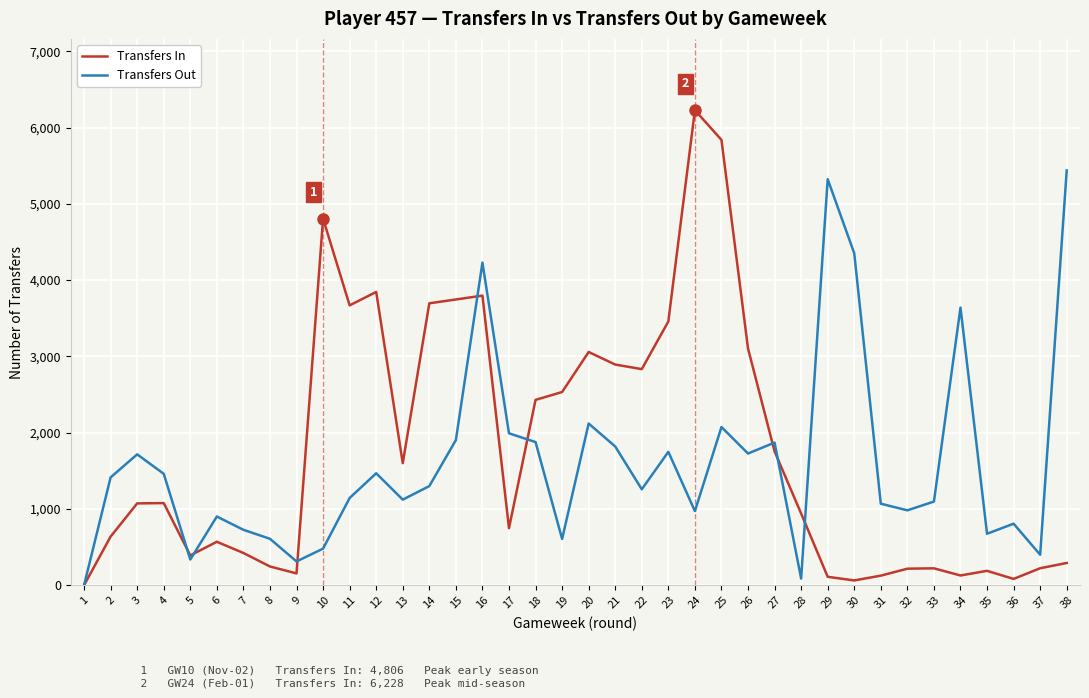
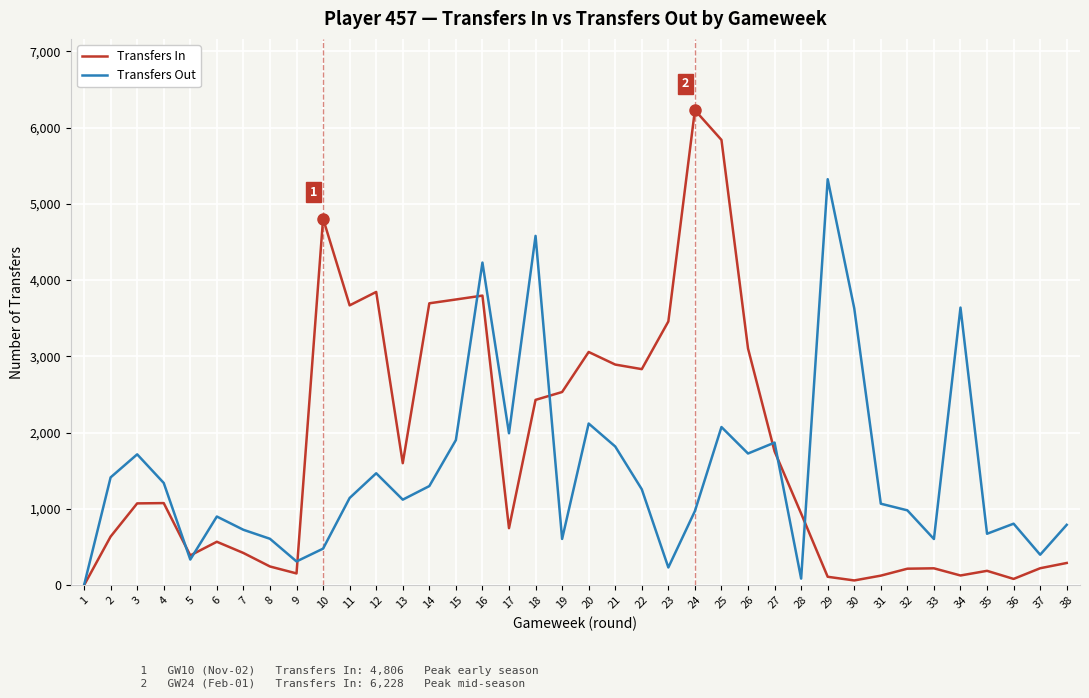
  {
    "Transfers Out": {
      "2": "1,400",
      "3": "1,700",
-     "4": "1,500",
+     "4": "1,300",
      "5": "300",
      "6": "900",
      "7": "700",
      "8": "600",
      "9": "300",
      "10": "500",
      "11": "1,100",
      "12": "1,500",
      "13": "1,100",
      "14": "1,300",
      "15": "1,900",
      "16": "4,200",
      "17": "2,000",
-     "18": "1,900",
+     "18": "4,600",
      "19": "600",
      "20": "2,100",
      "21": "1,800",
      "22": "1,300",
-     "23": "1,700",
+     "23": "200",
      "24": "1,000",
      "25": "2,100",
      "26": "1,700",
      "27": "1,900",
      "28": "100",
      "29": "5,300",
-     "30": "4,400",
+     "30": "3,600",
      "31": "1,100",
      "32": "1,000",
-     "33": "1,100",
+     "33": "600",
      "34": "3,600",
      "35": "700",
      "36": "800",
      "37": "400",
-     "38": "5,400"
+     "38": "800"
    }
  }
